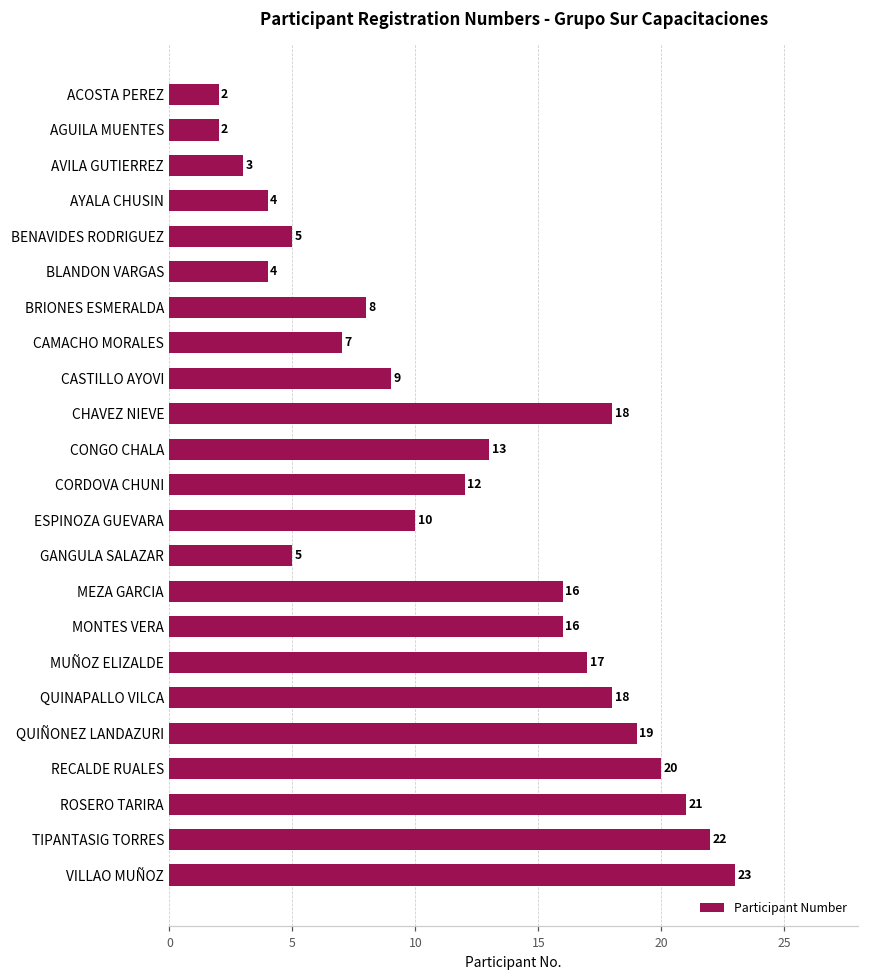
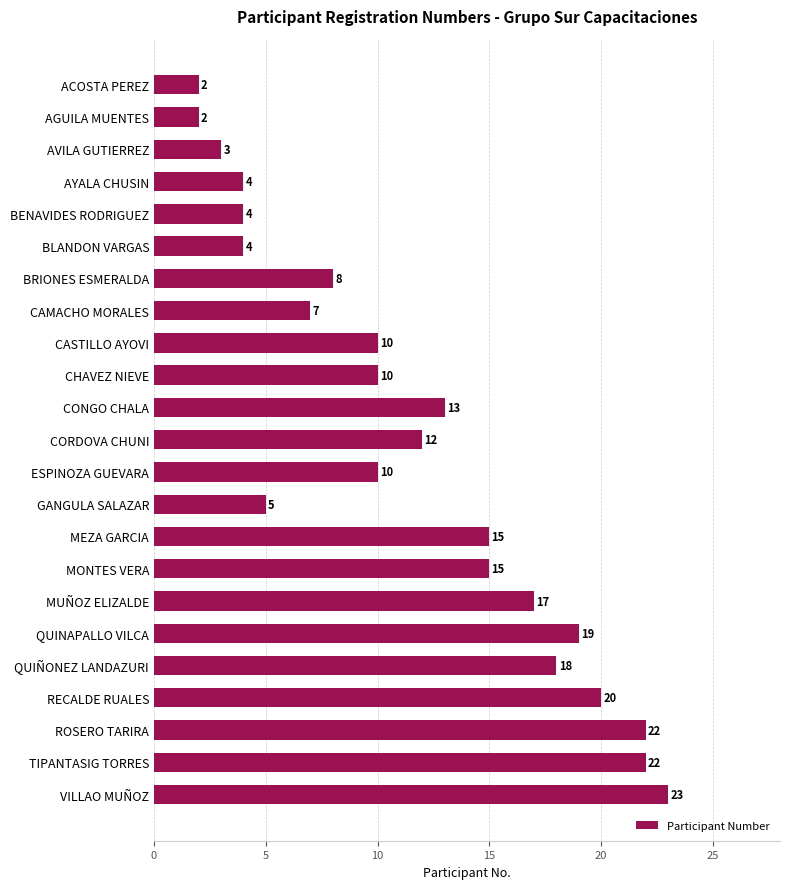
  {
    "ACOSTA PEREZ": 2,
    "AGUILA MUENTES": 2,
    "AVILA GUTIERREZ": 3,
    "AYALA CHUSIN": 4,
-   "BENAVIDES RODRIGUEZ": 5,
+   "BENAVIDES RODRIGUEZ": 4,
    "BLANDON VARGAS": 4,
    "BRIONES ESMERALDA": 8,
    "CAMACHO MORALES": 7,
-   "CASTILLO AYOVI": 9,
-   "CHAVEZ NIEVE": 18,
+   "CASTILLO AYOVI": 10,
+   "CHAVEZ NIEVE": 10,
    "CONGO CHALA": 13,
    "CORDOVA CHUNI": 12,
    "ESPINOZA GUEVARA": 10,
    "GANGULA SALAZAR": 5,
-   "MEZA GARCIA": 16,
-   "MONTES VERA": 16,
+   "MEZA GARCIA": 15,
+   "MONTES VERA": 15,
    "MUÑOZ ELIZALDE": 17,
-   "QUINAPALLO VILCA": 18,
-   "QUIÑONEZ LANDAZURI": 19,
+   "QUINAPALLO VILCA": 19,
+   "QUIÑONEZ LANDAZURI": 18,
    "RECALDE RUALES": 20,
-   "ROSERO TARIRA": 21,
+   "ROSERO TARIRA": 22,
    "TIPANTASIG TORRES": 22,
    "VILLAO MUÑOZ": 23
  }
